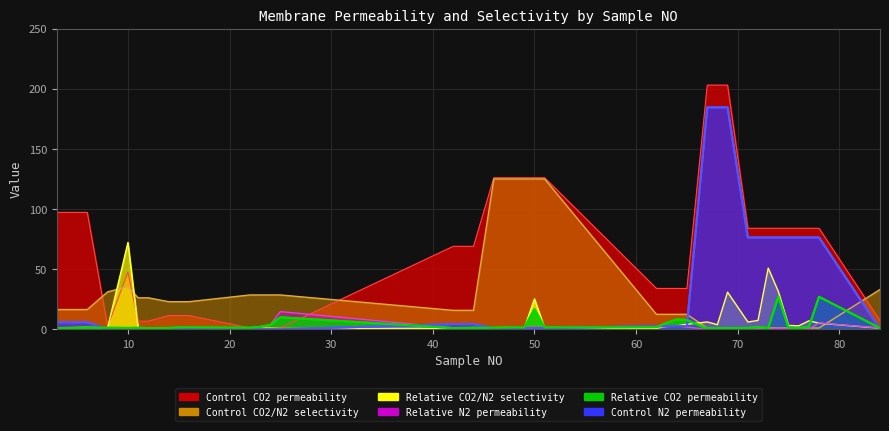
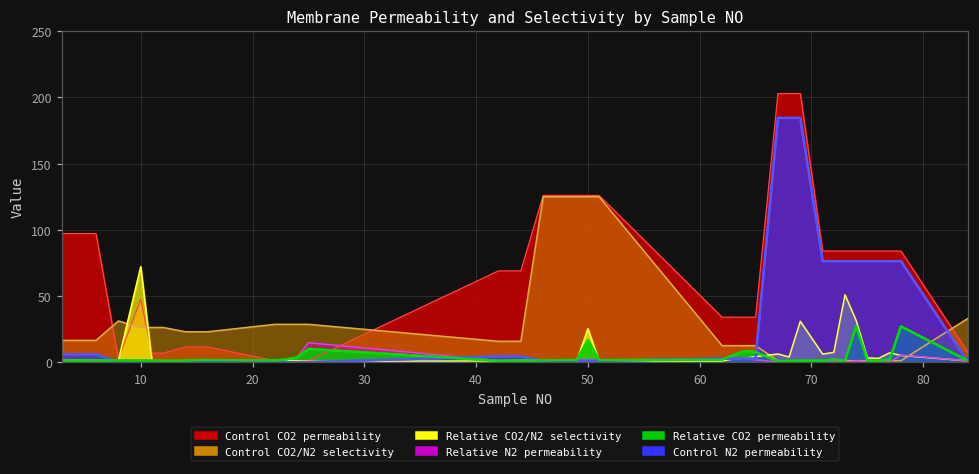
  {
    "Control CO2 permeability": {
      "10": 48
    },
    "Control CO2/N2 selectivity": {
-     "10": 36
+     "10": 26
    },
    "Relative CO2/N2 selectivity": {
      "10": 72,
      "50": 25
    },
    "Relative CO2 permeability": {
      "50": 17
    }
  }
